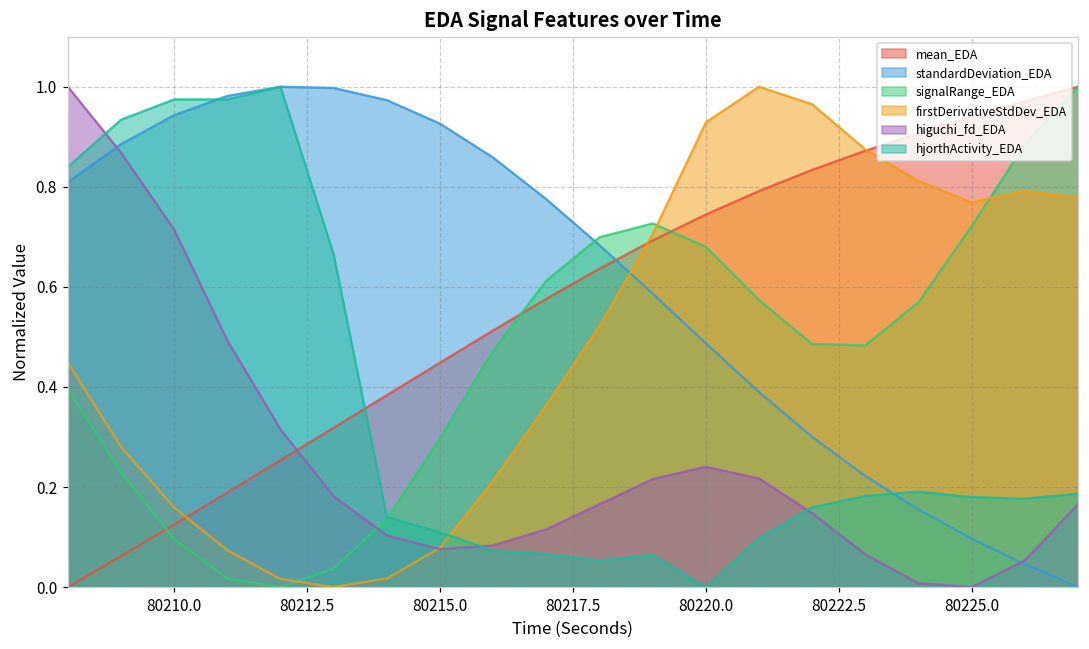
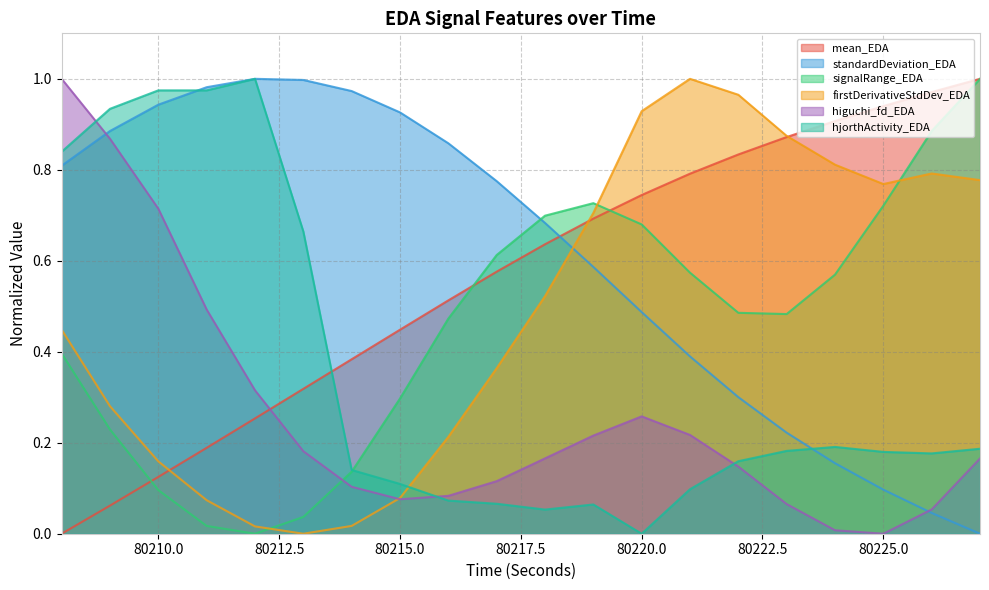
  {
    "mean_EDA": {
      "80210.0": 0.12,
      "80215.0": 0.45,
      "80220.0": 0.74
    },
    "firstDerivativeStdDev_EDA": {
      "80210.0": 0.16,
      "80220.0": 0.93,
      "80225.0": 0.77
    },
    "higuchi_fd_EDA": {
      "80210.0": 0.71,
-     "80220.0": 0.24,
+     "80220.0": 0.26,
      "80225.0": 0.00
    }
  }
